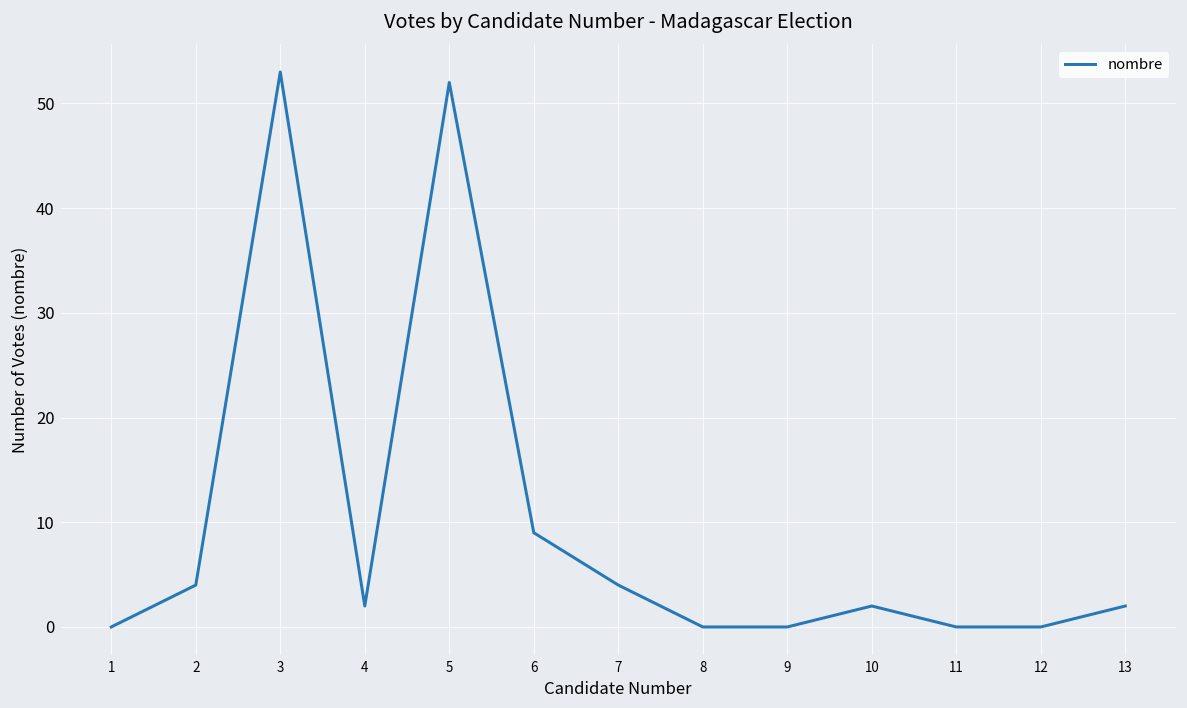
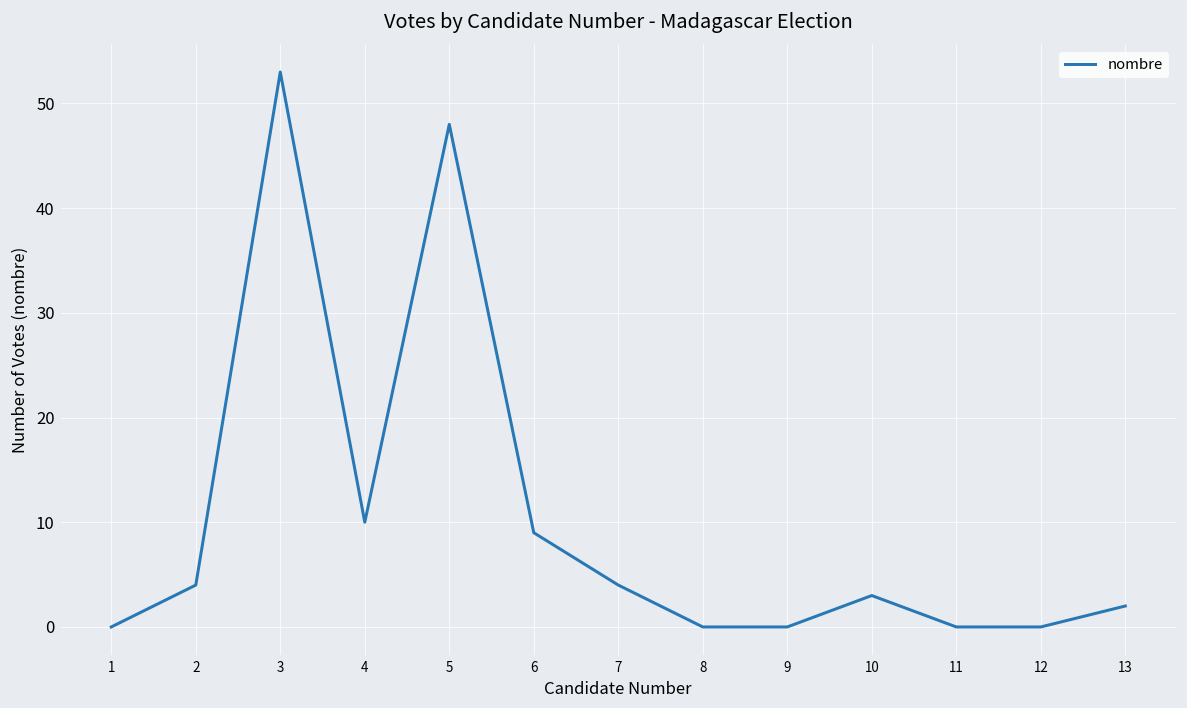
  {
    "1": 0,
    "2": 4,
    "3": 53,
-   "4": 2,
-   "5": 52,
+   "4": 10,
+   "5": 48,
    "6": 9,
    "7": 4,
    "8": 0,
    "9": 0,
-   "10": 2,
+   "10": 3,
    "11": 0,
    "12": 0,
    "13": 2
  }
